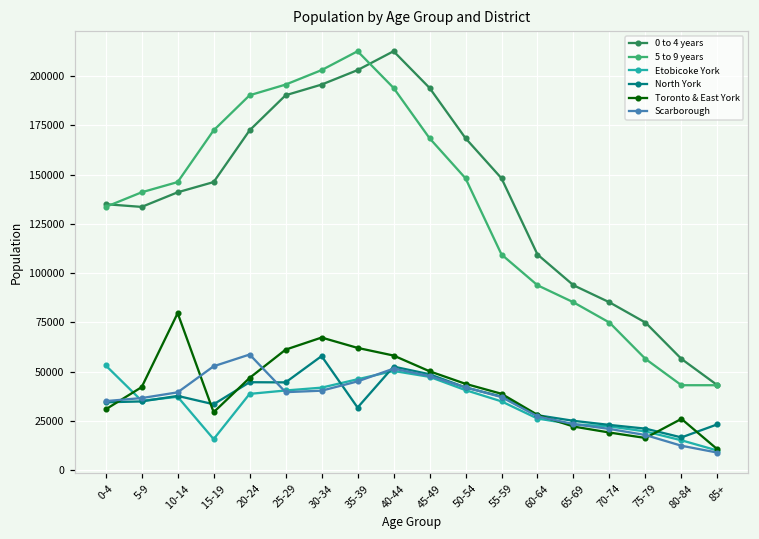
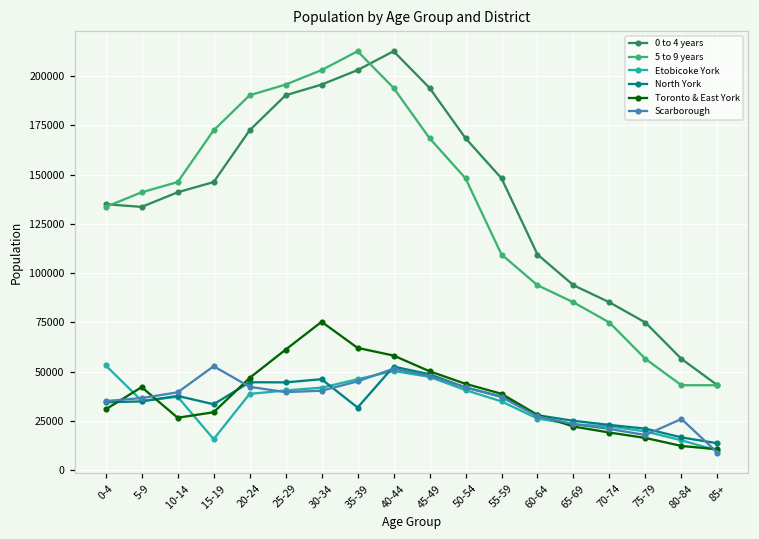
  {
    "Etobicoke York": {
      "0-4": 53000,
      "15-19": 16000,
      "20-24": 39000,
      "30-34": 42000,
      "55-59": 35000,
      "80-84": 15000
    },
    "North York": {
      "15-19": 33000,
      "20-24": 45000,
      "25-29": 45000,
-     "30-34": 58000,
+     "30-34": 46000,
      "35-39": 32000,
      "65-69": 25000,
      "80-84": 17000,
-     "85+": 23000
+     "85+": 14000
    },
    "Toronto & East York": {
      "0-4": 31000,
      "5-9": 42000,
-     "10-14": 80000,
+     "10-14": 27000,
      "15-19": 29000,
      "20-24": 47000,
      "25-29": 61000,
-     "30-34": 67000,
+     "30-34": 75000,
      "35-39": 62000,
      "40-44": 58000,
      "45-49": 50000,
      "50-54": 44000,
      "70-74": 19000,
      "75-79": 16000,
-     "80-84": 26000
+     "80-84": 12000
    },
    "Scarborough": {
      "10-14": 40000,
      "15-19": 53000,
-     "20-24": 59000,
+     "20-24": 42000,
      "30-34": 40000,
      "75-79": 18000,
-     "80-84": 12000
+     "80-84": 26000
    }
  }
